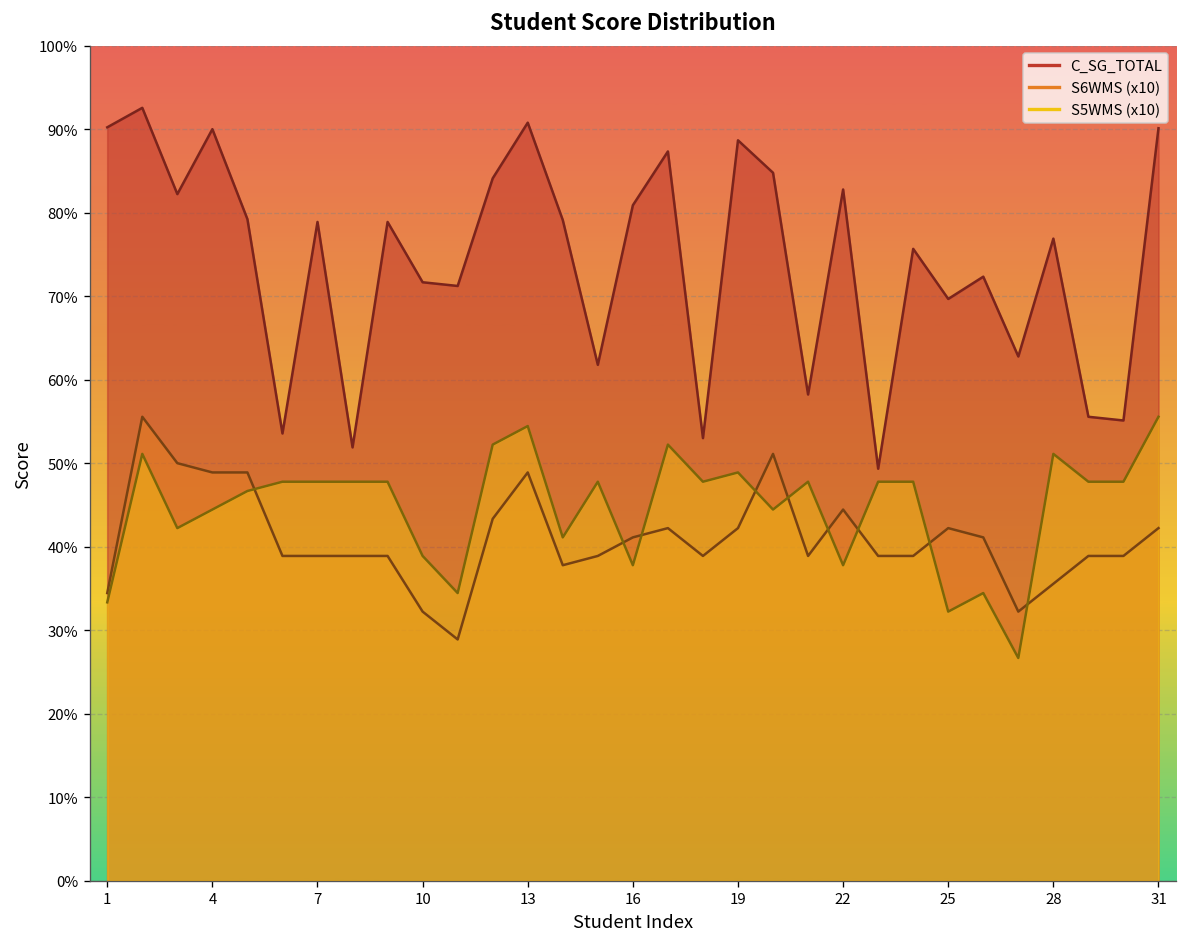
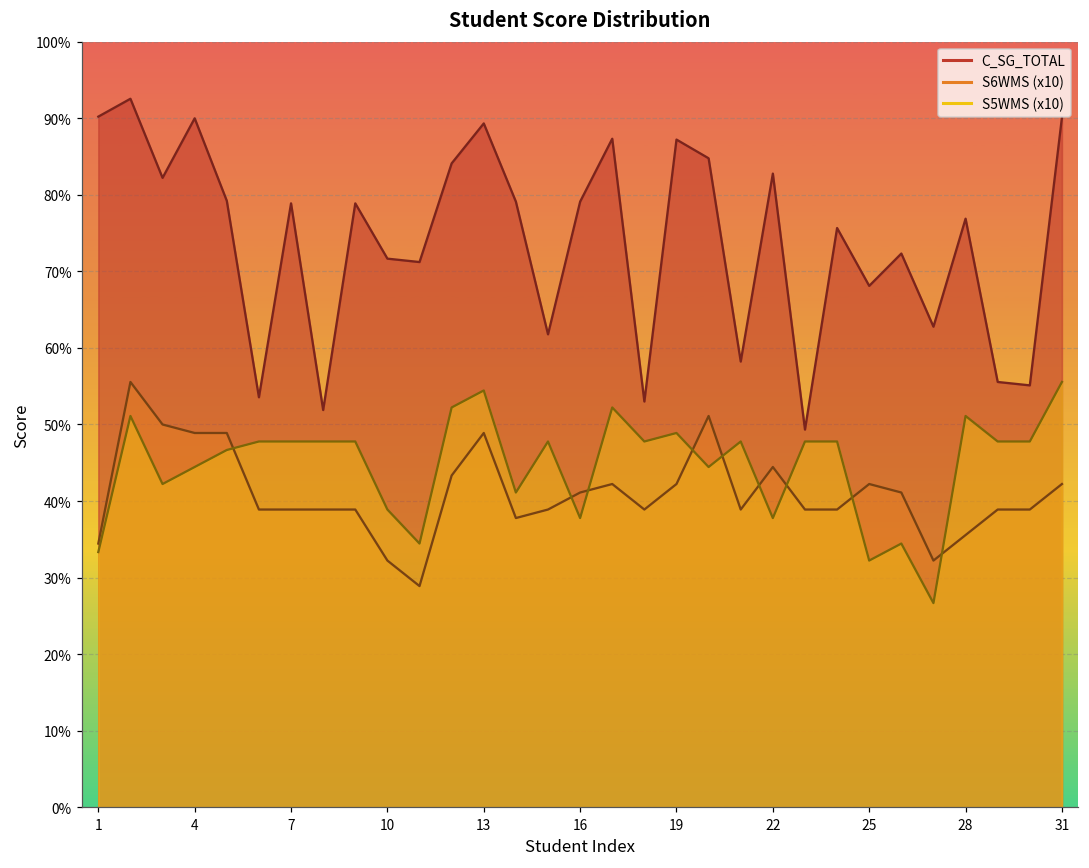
  {
    "C_SG_TOTAL": {
      "1": "90%",
      "4": "90%",
      "7": "79%",
      "10": "72%",
-     "13": "91%",
-     "16": "81%",
-     "19": "89%",
+     "13": "89%",
+     "16": "79%",
+     "19": "87%",
      "22": "83%",
-     "25": "70%",
+     "25": "68%",
      "28": "77%",
      "31": "90%"
    }
  }
